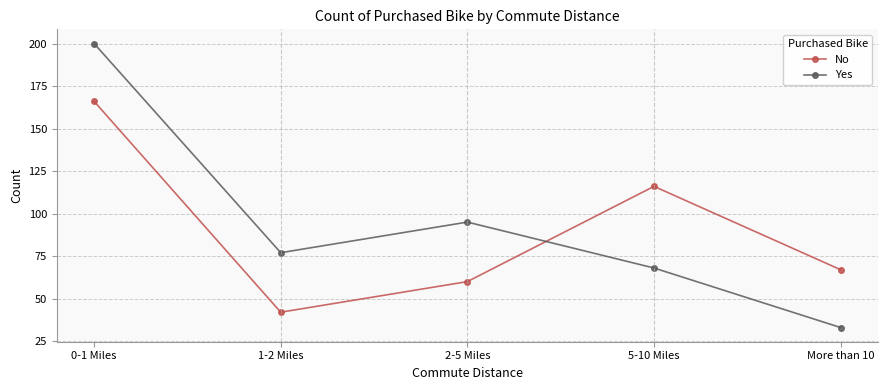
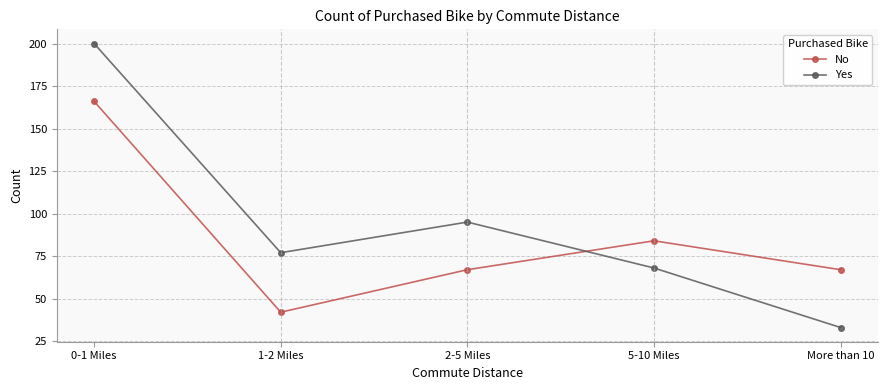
  {
    "No": {
      "0-1 Miles": 166,
      "1-2 Miles": 42,
-     "2-5 Miles": 60,
-     "5-10 Miles": 116,
+     "2-5 Miles": 67,
+     "5-10 Miles": 84,
      "More than 10": 67
    },
    "Yes": {
      "0-1 Miles": 200,
      "1-2 Miles": 77,
      "2-5 Miles": 95,
      "5-10 Miles": 68,
      "More than 10": 33
    }
  }
